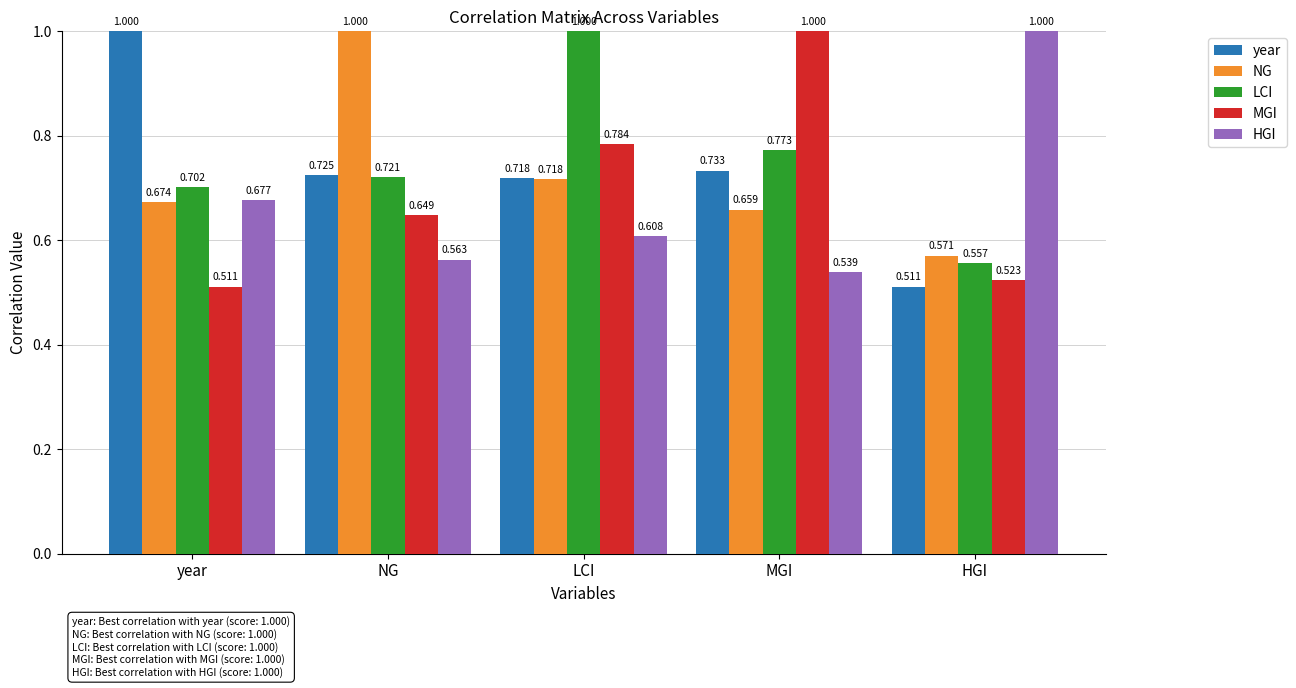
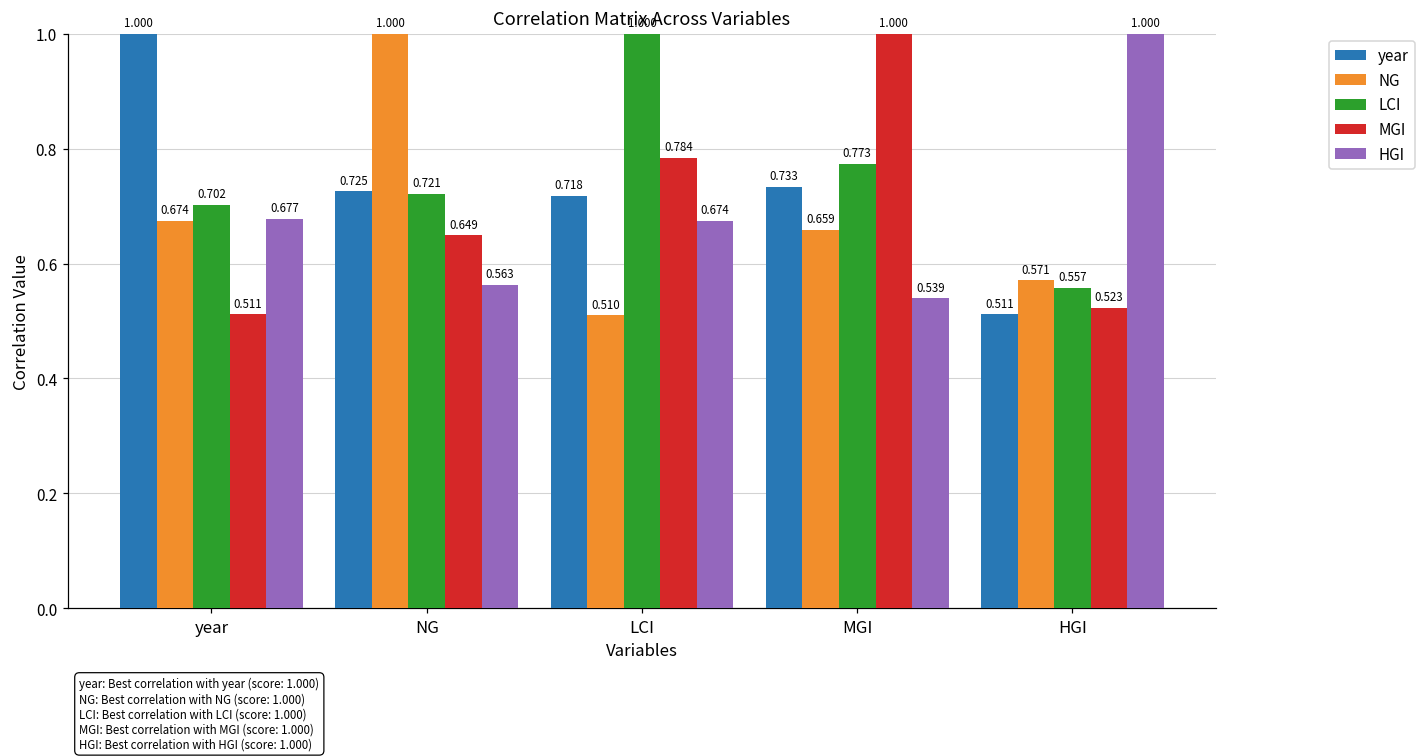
  {
    "year": {
      "year": 1.000,
      "NG": 0.725,
      "LCI": 0.718,
      "MGI": 0.733,
      "HGI": 0.511
    },
    "NG": {
      "year": 0.674,
      "NG": 1.000,
-     "LCI": 0.718,
+     "LCI": 0.510,
      "MGI": 0.659,
      "HGI": 0.571
    },
    "LCI": {
      "year": 0.702,
      "NG": 0.721,
      "LCI": 1.000,
      "MGI": 0.773,
      "HGI": 0.557
    },
    "MGI": {
      "year": 0.511,
      "NG": 0.649,
      "LCI": 0.784,
      "MGI": 1.000,
      "HGI": 0.523
    },
    "HGI": {
      "year": 0.677,
      "NG": 0.563,
-     "LCI": 0.608,
+     "LCI": 0.674,
      "MGI": 0.539,
      "HGI": 1.000
    }
  }
